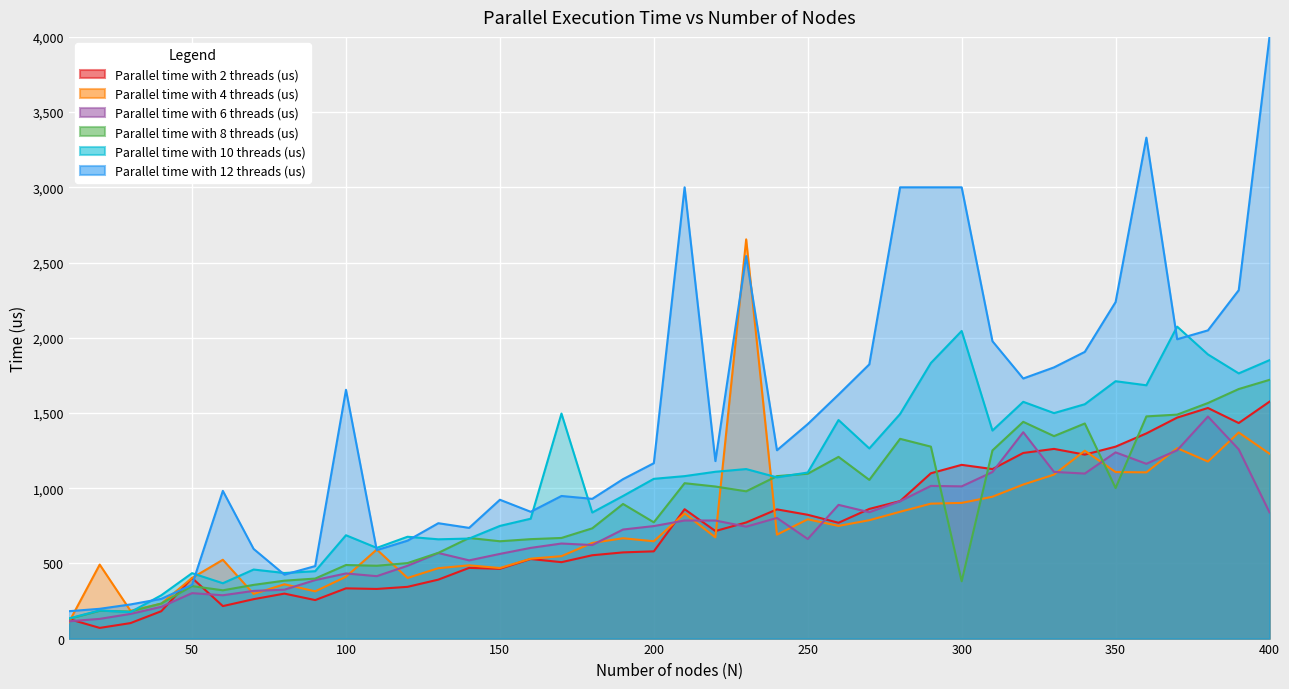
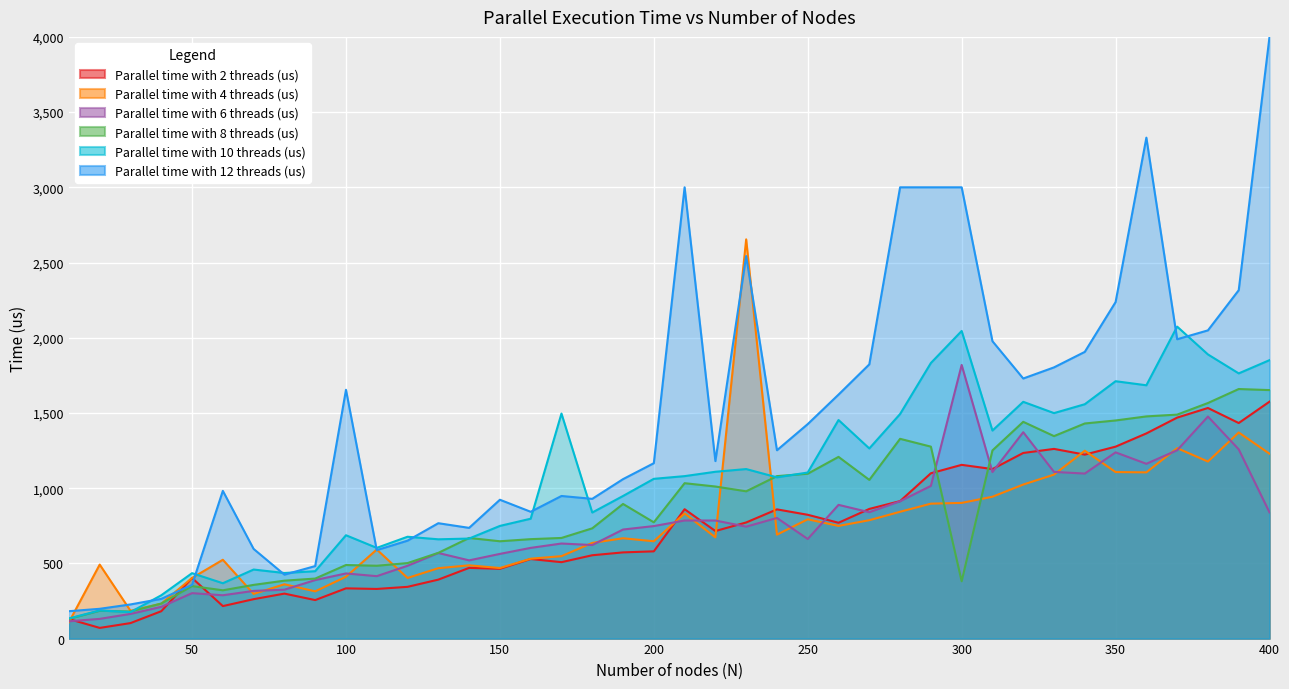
  {
    "Parallel time with 6 threads (us)": {
      "50": "300",
      "100": "430",
      "150": "560",
      "200": "750",
      "250": "660",
-     "300": "1,010",
+     "300": "1,820",
      "350": "1,240",
      "400": "840"
    },
    "Parallel time with 8 threads (us)": {
      "100": "490",
      "150": "650",
      "200": "770",
      "300": "380",
-     "350": "1,000",
-     "400": "1,720"
+     "350": "1,450",
+     "400": "1,650"
    }
  }
